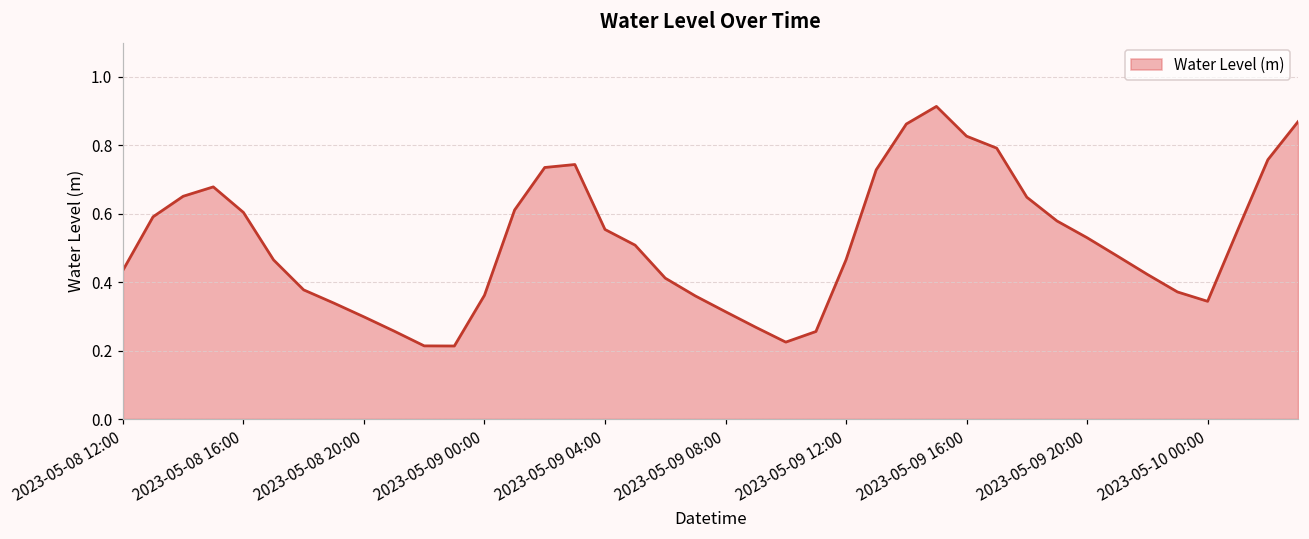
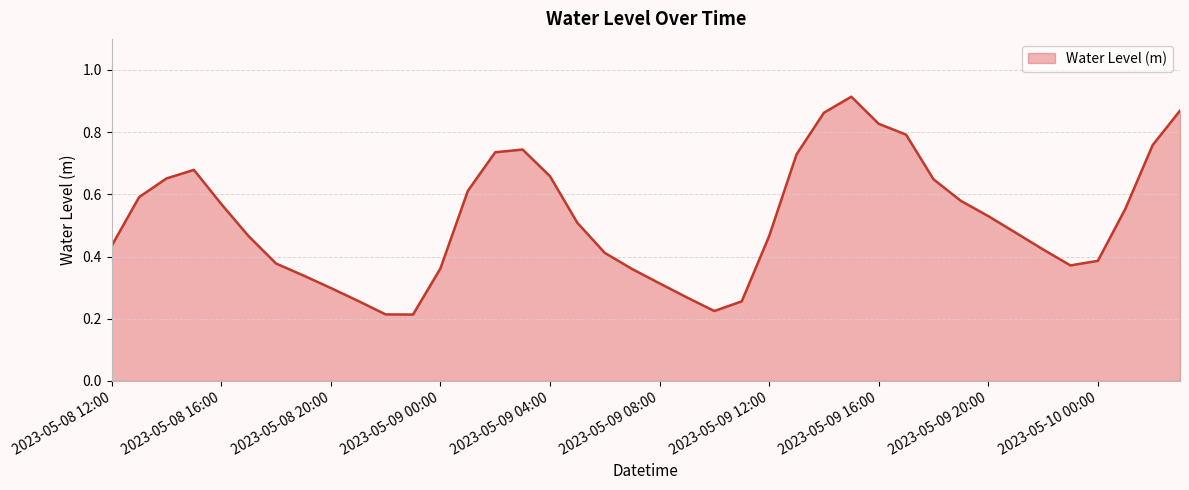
  {
    "2023-05-08 12:00": 0.43,
-   "2023-05-08 16:00": 0.60,
+   "2023-05-08 16:00": 0.57,
    "2023-05-08 20:00": 0.30,
    "2023-05-09 00:00": 0.36,
-   "2023-05-09 04:00": 0.55,
+   "2023-05-09 04:00": 0.66,
    "2023-05-09 08:00": 0.31,
    "2023-05-09 12:00": 0.47,
    "2023-05-09 16:00": 0.83,
    "2023-05-09 20:00": 0.53,
-   "2023-05-10 00:00": 0.34
+   "2023-05-10 00:00": 0.39
  }
